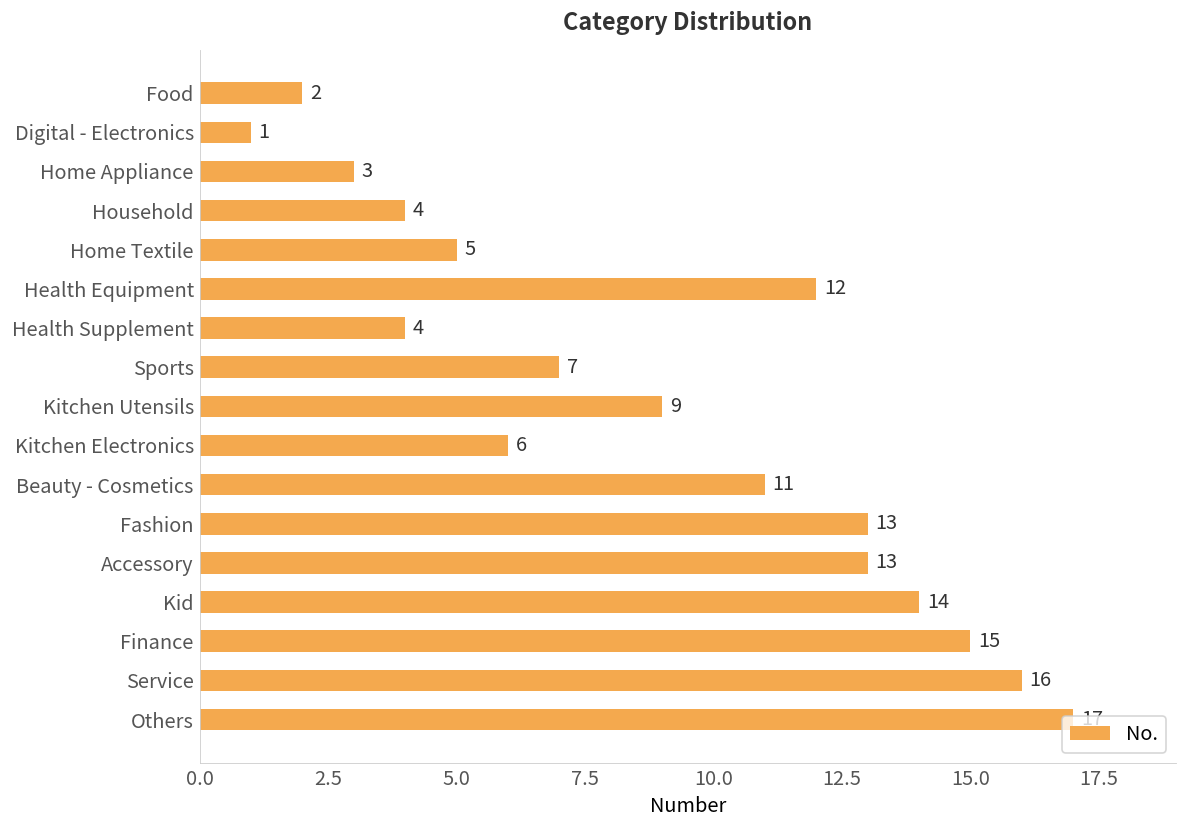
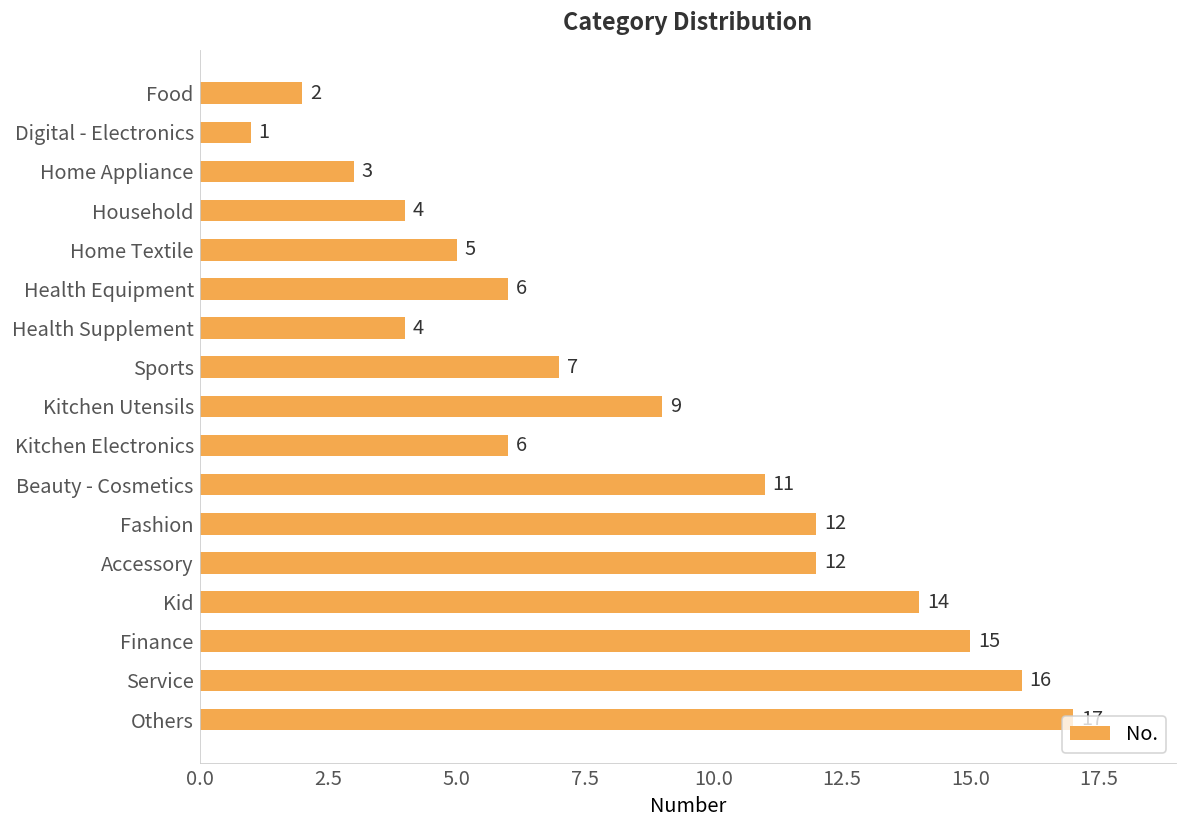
  {
    "Food": 2,
    "Digital - Electronics": 1,
    "Home Appliance": 3,
    "Household": 4,
    "Home Textile": 5,
-   "Health Equipment": 12,
+   "Health Equipment": 6,
    "Health Supplement": 4,
    "Sports": 7,
    "Kitchen Utensils": 9,
    "Kitchen Electronics": 6,
    "Beauty - Cosmetics": 11,
-   "Fashion": 13,
-   "Accessory": 13,
+   "Fashion": 12,
+   "Accessory": 12,
    "Kid": 14,
    "Finance": 15,
    "Service": 16
  }
